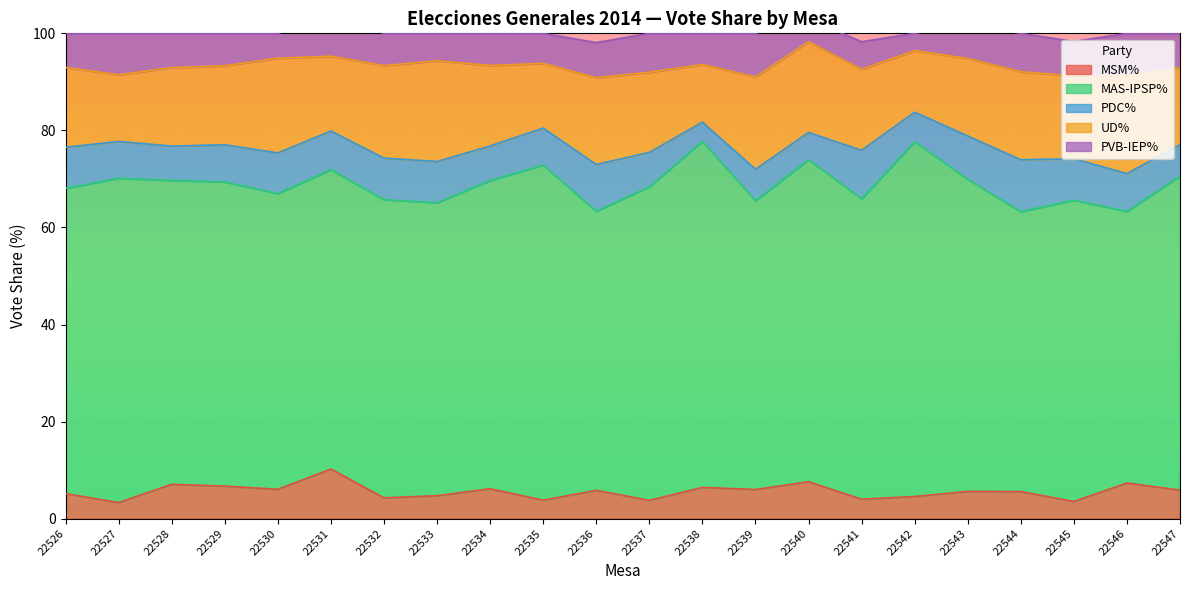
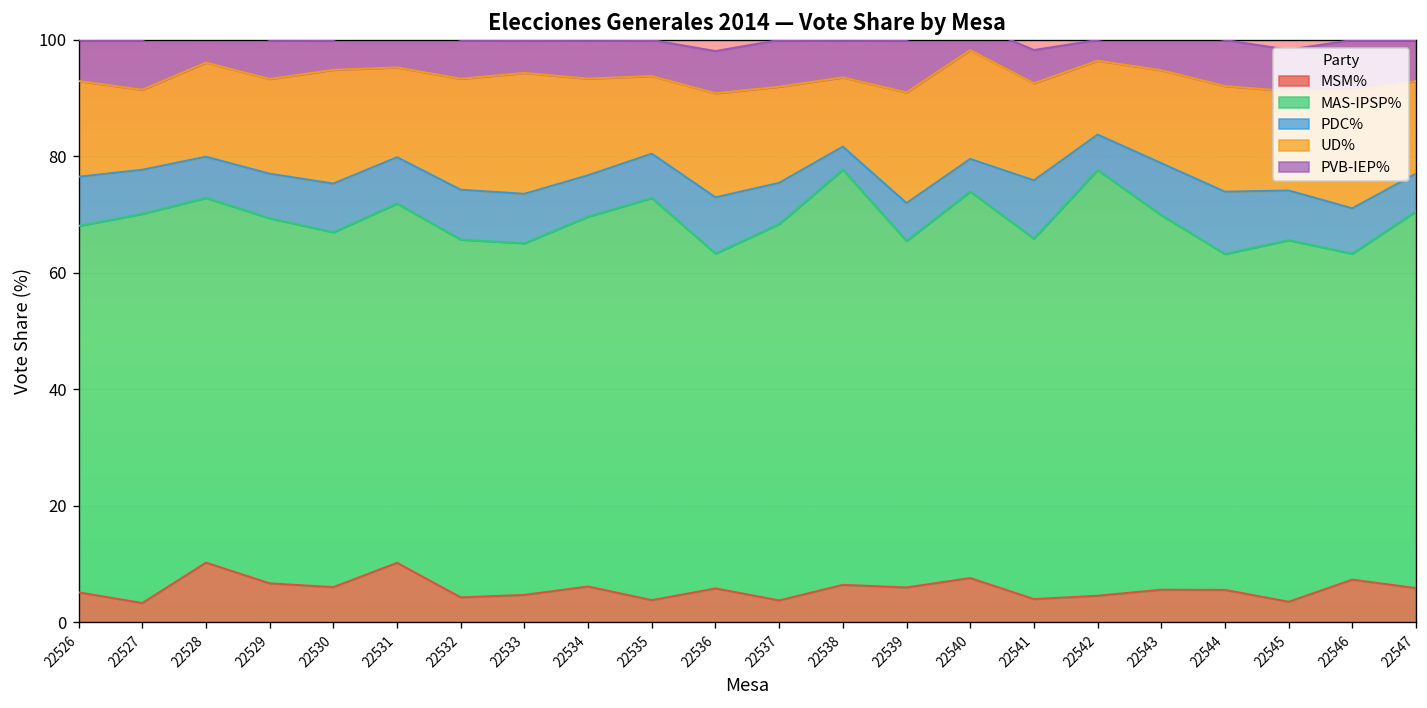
  {
    "MSM%": {
      "22526": 5,
      "22527": 3,
-     "22528": 7,
+     "22528": 10,
      "22529": 7,
      "22530": 6,
      "22531": 10,
      "22532": 4,
      "22533": 5,
      "22534": 6,
      "22535": 4,
      "22536": 6,
      "22537": 4,
      "22538": 6,
      "22539": 6,
      "22540": 8,
      "22541": 4,
      "22542": 5,
      "22543": 6,
      "22544": 6,
      "22545": 4,
      "22546": 7,
      "22547": 6
    },
    "MAS-IPSP%": {
      "22526": 63,
      "22527": 67,
      "22528": 63,
      "22529": 63,
      "22530": 61,
      "22531": 62,
      "22532": 61,
      "22533": 60,
      "22534": 64,
      "22535": 69,
      "22536": 57,
      "22537": 65,
      "22538": 71,
      "22539": 60,
      "22540": 66,
      "22541": 62,
      "22542": 73,
      "22543": 64,
      "22544": 58,
      "22545": 62,
      "22546": 56,
      "22547": 65
    },
    "PDC%": {
      "22526": 8,
      "22527": 8,
      "22528": 7,
      "22529": 8,
      "22530": 8,
      "22531": 8,
      "22532": 9,
      "22533": 8,
      "22534": 7,
      "22535": 8,
      "22536": 10,
      "22537": 7,
      "22538": 4,
      "22539": 7,
      "22540": 6,
      "22541": 10,
      "22542": 6,
      "22543": 9,
      "22544": 11,
      "22546": 8,
      "22547": 6
    },
    "UD%": {
      "22526": 16,
      "22527": 14,
      "22528": 16,
      "22529": 16,
      "22530": 20,
      "22531": 15,
      "22532": 19,
      "22533": 21,
      "22534": 17,
      "22535": 13,
      "22536": 18,
      "22537": 17,
      "22538": 12,
      "22539": 19,
      "22540": 19,
      "22541": 17,
      "22542": 13,
      "22543": 16,
      "22544": 18,
      "22547": 16
    },
    "PVB-IEP%": {
      "22526": 7,
      "22527": 9,
      "22529": 7,
      "22530": 5,
      "22532": 7,
      "22533": 6,
      "22534": 7,
      "22535": 6,
      "22536": 7,
      "22537": 8,
      "22538": 6,
      "22539": 9,
      "22541": 6,
      "22542": 4,
      "22544": 8,
      "22546": 9,
      "22547": 7
    }
  }
